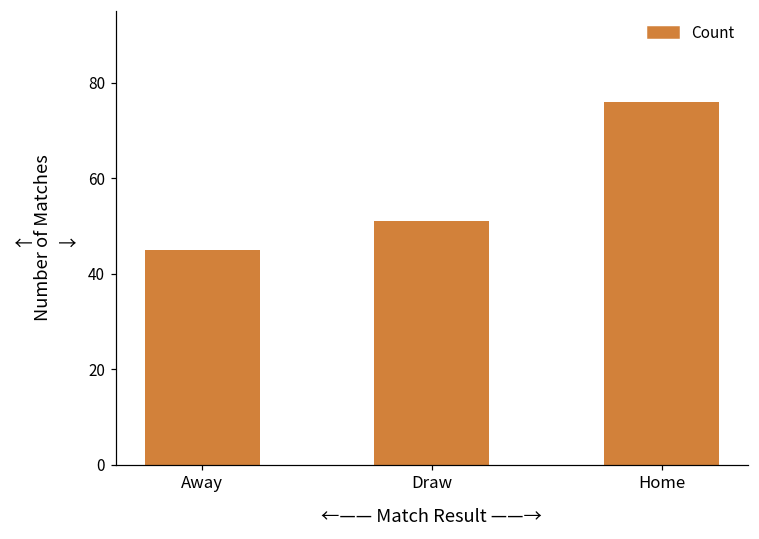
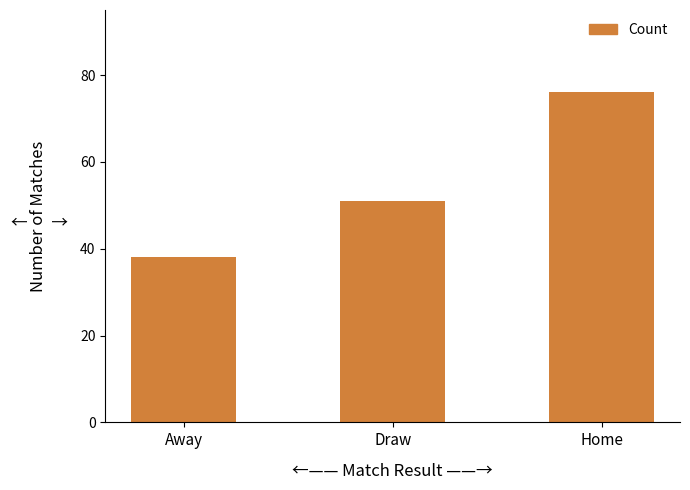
  {
-   "Away": 45,
+   "Away": 38,
    "Draw": 51,
    "Home": 76
  }
